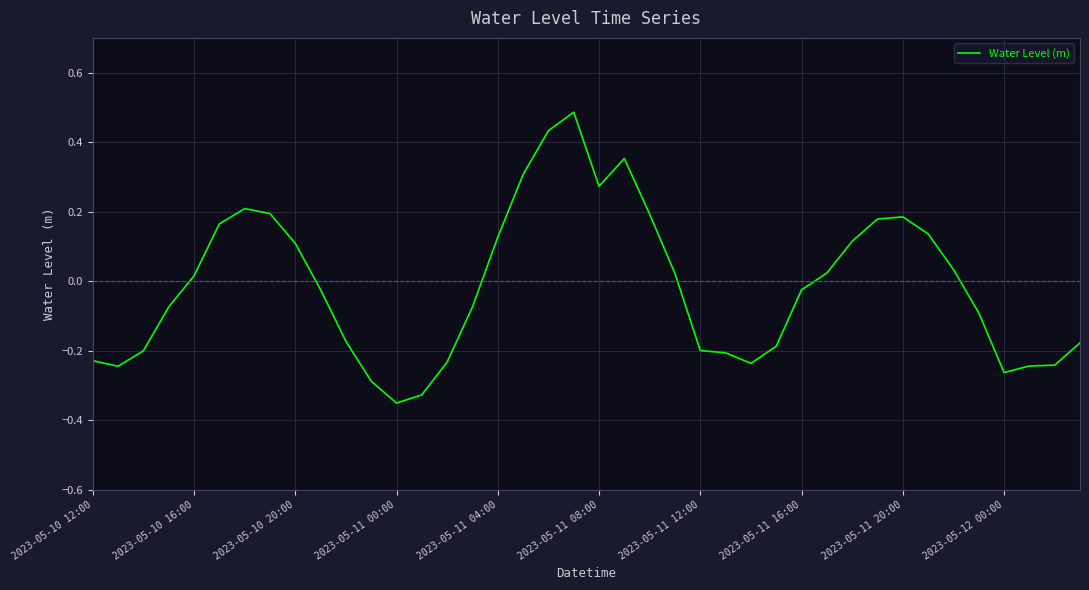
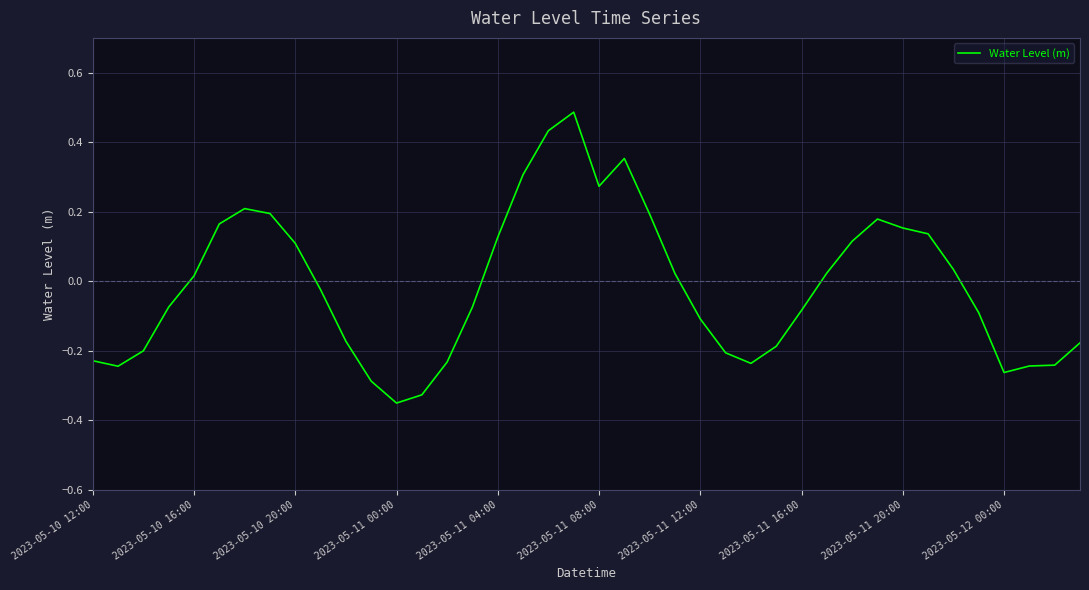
  {
    "2023-05-10 12:00": -0.23,
    "2023-05-10 16:00": 0.02,
    "2023-05-10 20:00": 0.11,
    "2023-05-11 00:00": -0.35,
    "2023-05-11 04:00": 0.13,
    "2023-05-11 08:00": 0.27,
-   "2023-05-11 12:00": -0.20,
-   "2023-05-11 16:00": -0.03,
-   "2023-05-11 20:00": 0.18,
+   "2023-05-11 12:00": -0.11,
+   "2023-05-11 16:00": -0.08,
+   "2023-05-11 20:00": 0.15,
    "2023-05-12 00:00": -0.26
  }
